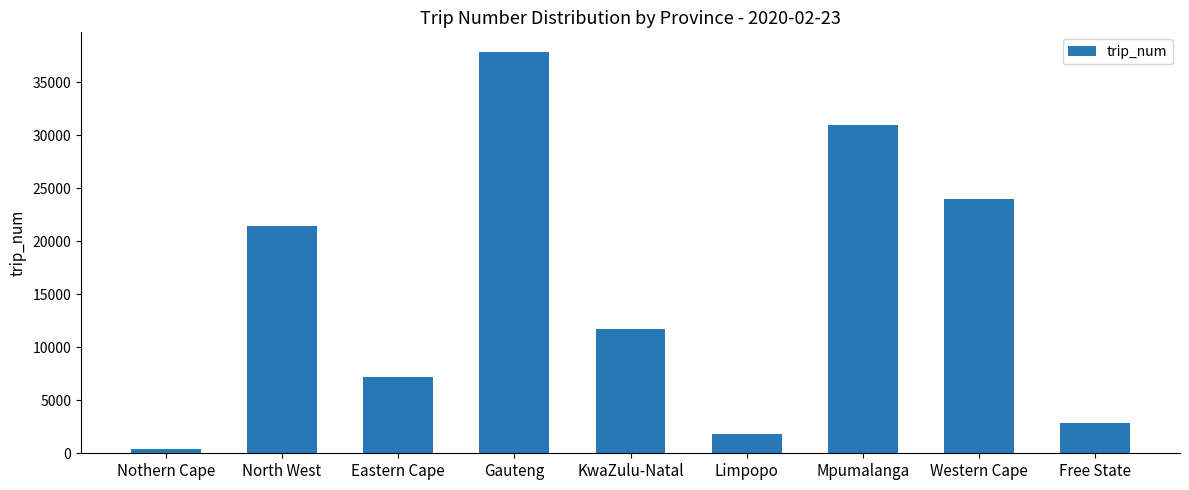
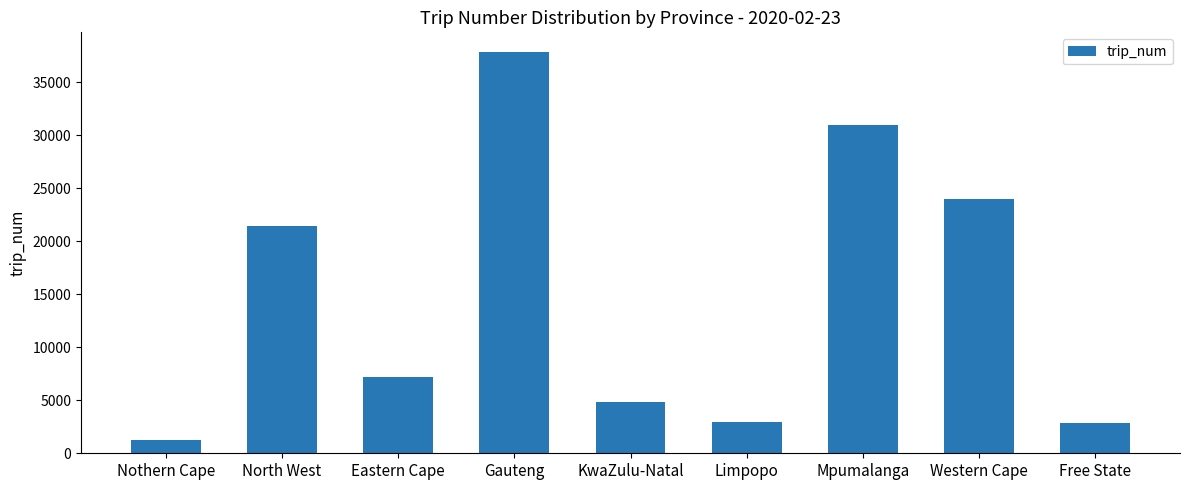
  {
-   "Nothern Cape": 400,
+   "Nothern Cape": 1200,
    "North West": 21400,
    "Eastern Cape": 7200,
    "Gauteng": 37800,
-   "KwaZulu-Natal": 11700,
-   "Limpopo": 1800,
+   "KwaZulu-Natal": 4900,
+   "Limpopo": 3000,
    "Mpumalanga": 30900,
    "Western Cape": 24000,
    "Free State": 2800
  }
